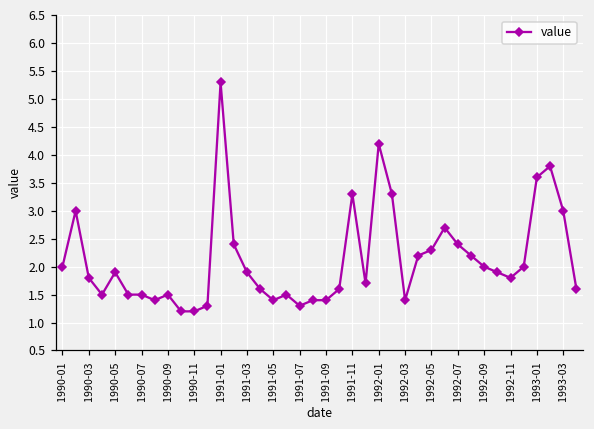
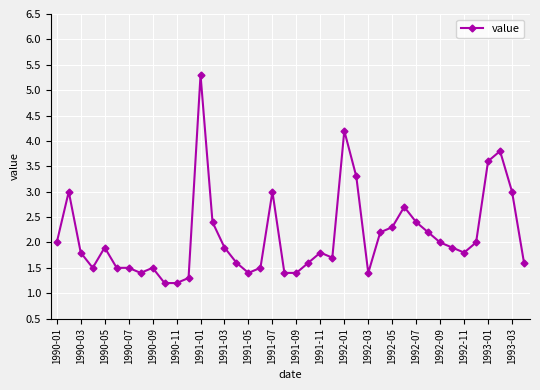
  {
    "1990-01": 2.0,
    "1990-03": 1.8,
    "1990-05": 1.9,
    "1990-07": 1.5,
    "1990-09": 1.5,
    "1990-11": 1.2,
    "1991-01": 5.3,
    "1991-03": 1.9,
    "1991-05": 1.4,
-   "1991-07": 1.3,
+   "1991-07": 3.0,
    "1991-09": 1.4,
-   "1991-11": 3.3,
+   "1991-11": 1.8,
    "1992-01": 4.2,
    "1992-03": 1.4,
    "1992-05": 2.3,
    "1992-07": 2.4,
    "1992-09": 2.0,
    "1992-11": 1.8,
    "1993-01": 3.6,
    "1993-03": 3.0
  }
